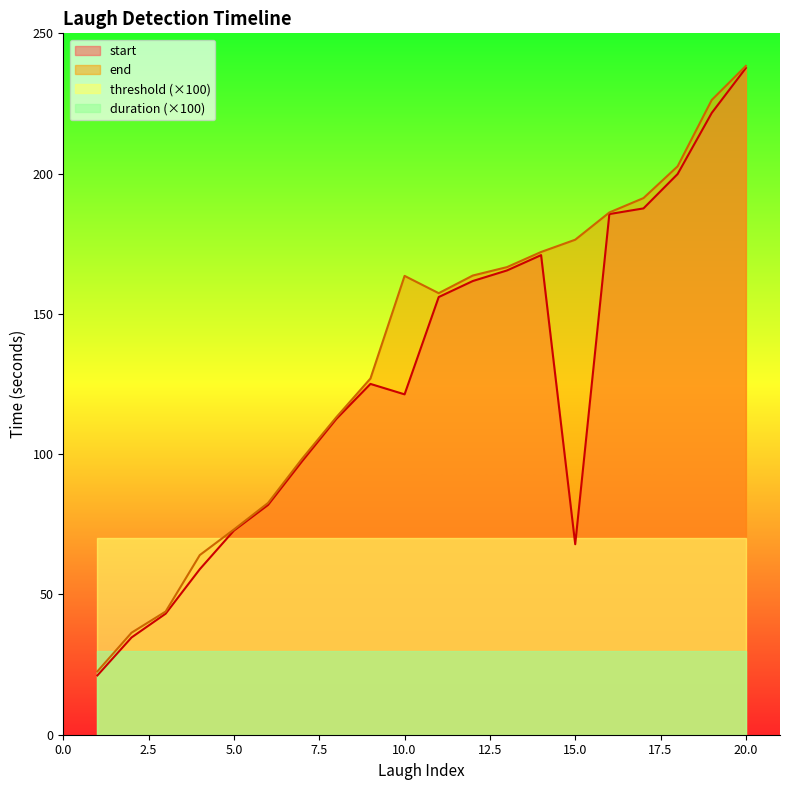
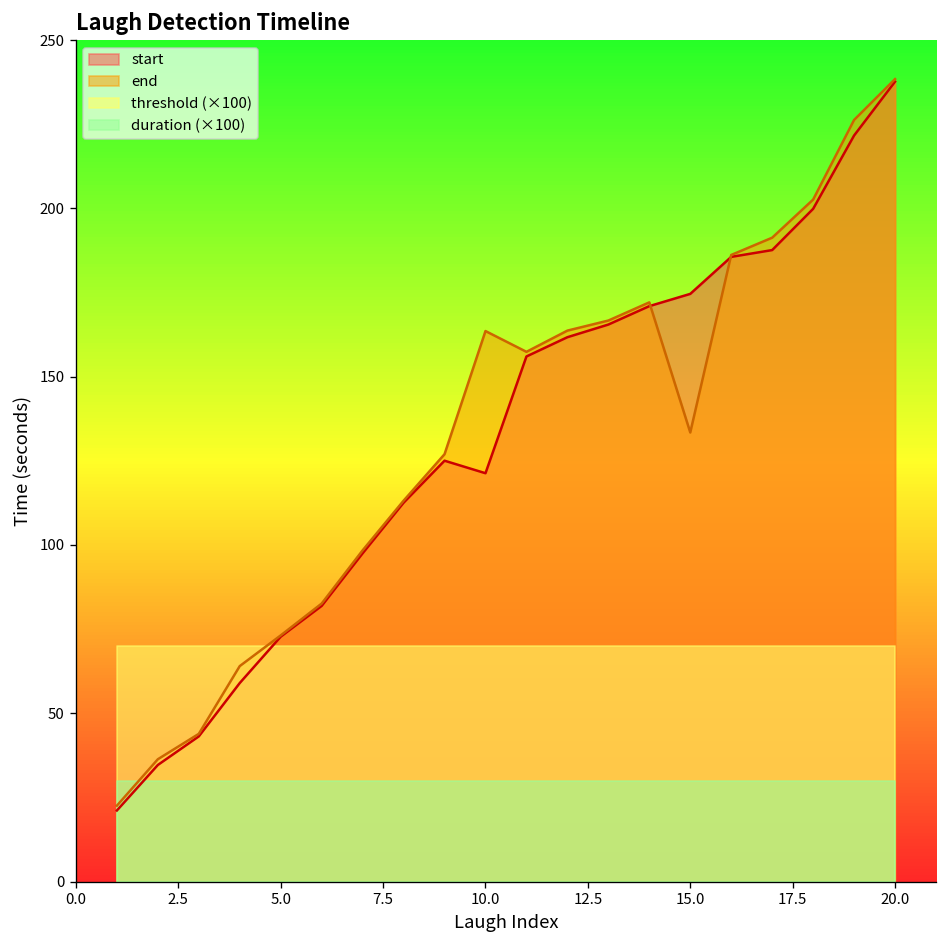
  {
    "start": {
      "10.0": 121,
-     "15.0": 68
+     "15.0": 175
    },
    "end": {
      "10.0": 164,
-     "15.0": 176
+     "15.0": 133
    },
    "threshold (×100)": {
      "5.0": 70,
      "10.0": 70,
      "15.0": 70,
      "20.0": 70
    },
    "duration (×100)": {
      "5.0": 30,
      "10.0": 30,
      "15.0": 30,
      "20.0": 30
    }
  }
